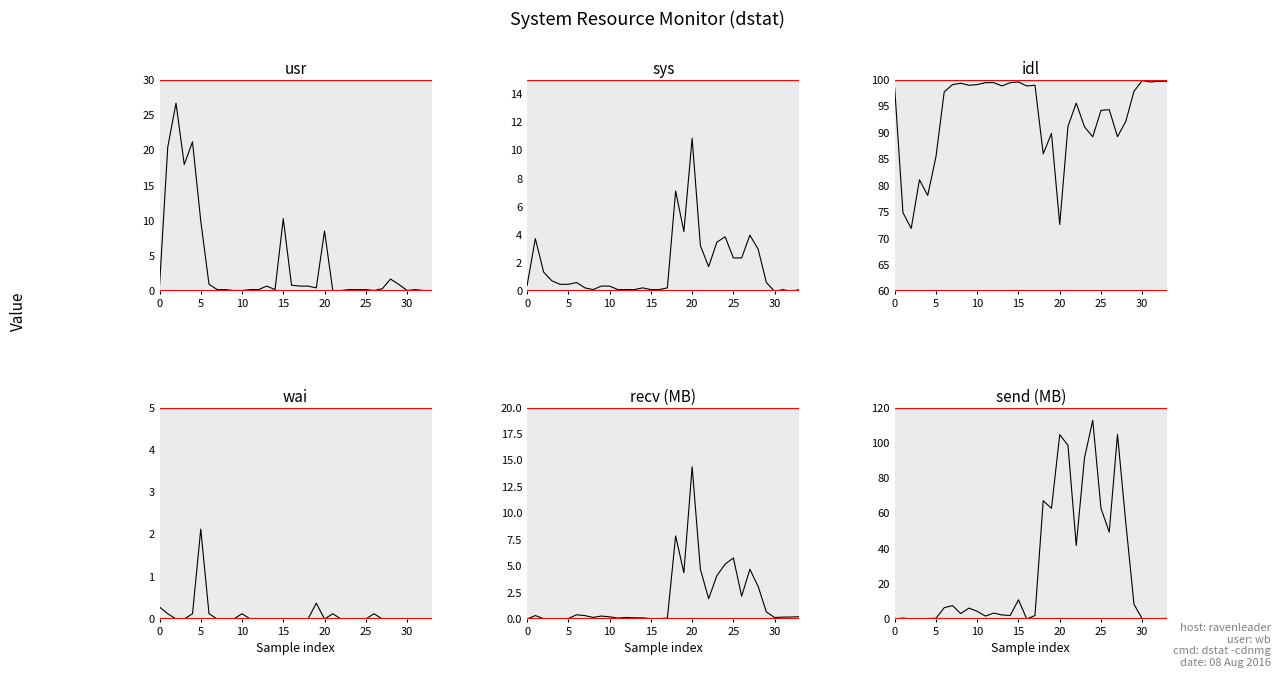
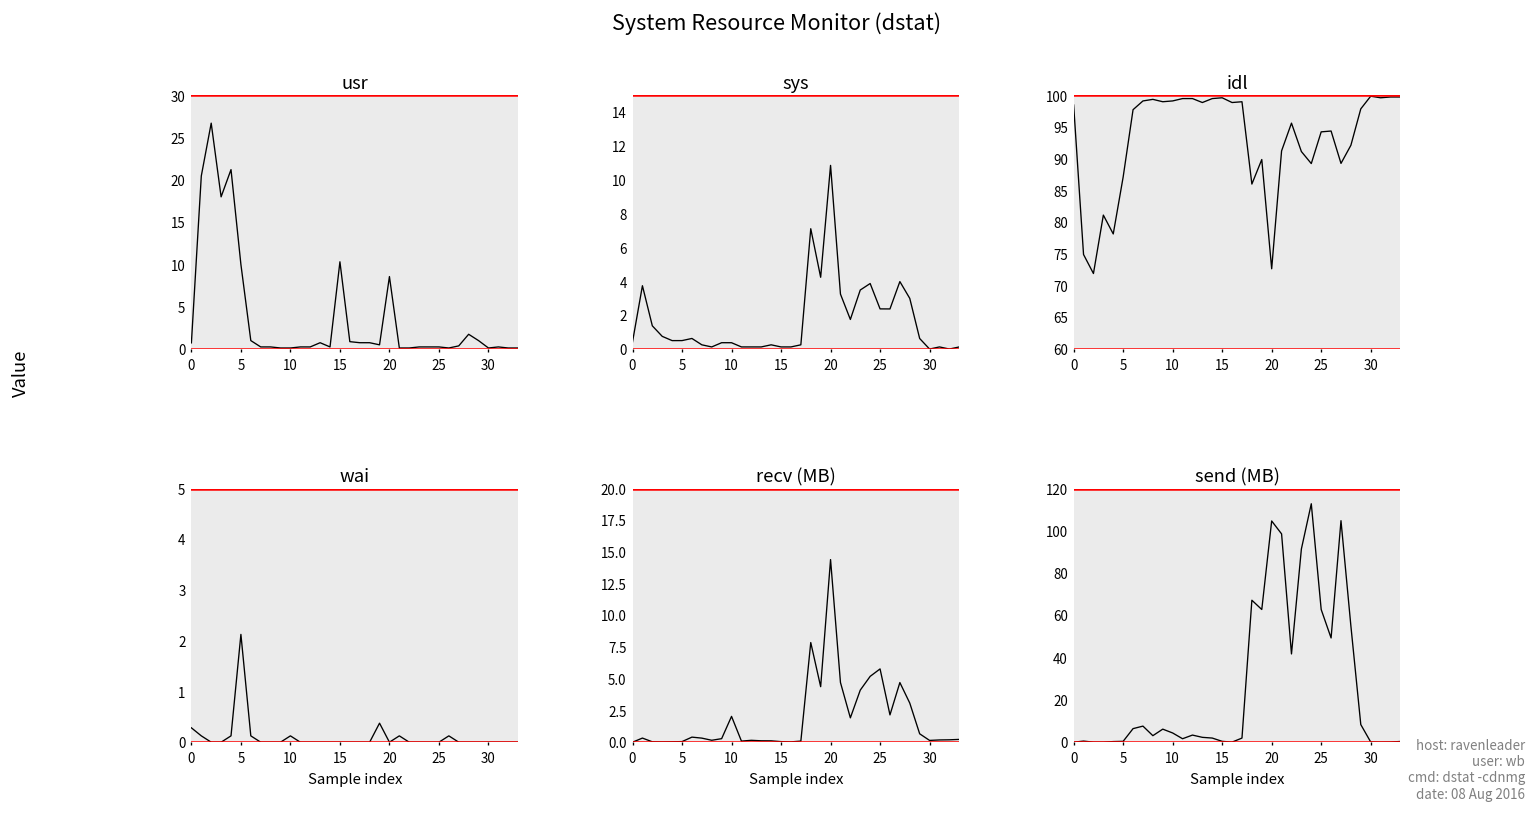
  {
    "usr": {
      "0": 1,
      "5": 10,
      "10": 0,
      "15": 10,
      "20": 9,
      "25": 0,
      "30": 0
    },
    "sys": {
      "0": 0.4,
      "5": 0.5,
      "10": 0.4,
      "15": 0.1,
      "20": 10.9,
      "25": 2.4,
      "30": 0.0
    },
    "idl": {
      "0": 98,
-     "5": 85,
+     "5": 87,
      "10": 99,
      "15": 100,
      "20": 73,
      "25": 94,
      "30": 100
    },
    "wai": {
      "0": 0.3,
      "5": 2.1,
      "10": 0.1,
      "15": 0.0,
      "20": 0.0,
      "25": 0.0,
      "30": 0.0
    },
    "recv (MB)": {
      "0": 0.0,
      "5": 0.0,
-     "10": 0.2,
+     "10": 2.0,
      "15": 0.0,
      "20": 14.4,
      "25": 5.8,
      "30": 0.1
    },
    "send (MB)": {
      "0": 0,
      "5": 0,
      "10": 4,
-     "15": 11,
+     "15": 0,
      "20": 105,
      "25": 63,
      "30": 0
    }
  }
